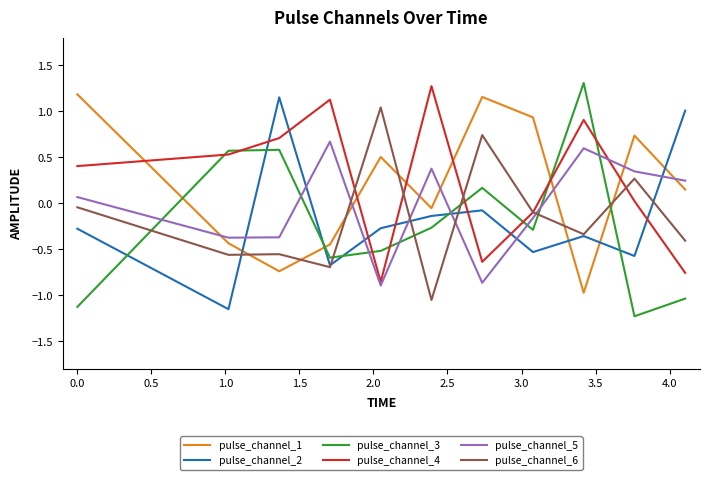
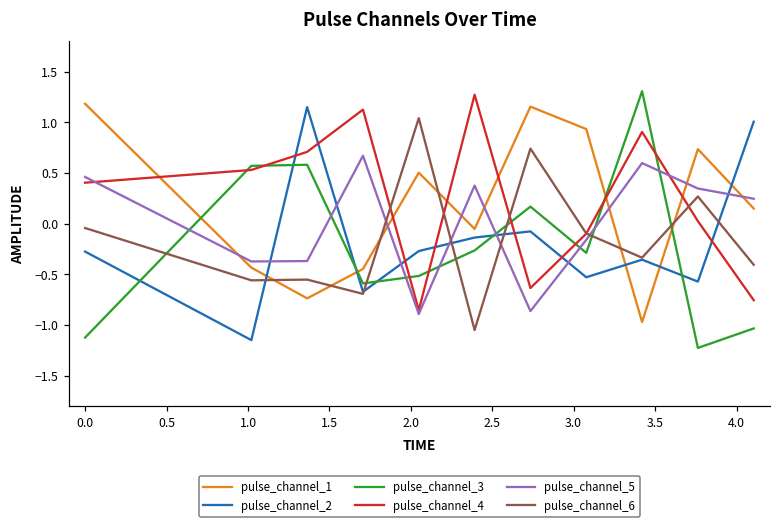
  {
    "pulse_channel_1": {
      "0.0": 1.2
    },
    "pulse_channel_2": {
      "0.0": -0.3
    },
    "pulse_channel_3": {
      "0.0": -1.1
    },
    "pulse_channel_4": {
      "0.0": 0.4
    },
    "pulse_channel_5": {
-     "0.0": 0.1
+     "0.0": 0.5
    },
    "pulse_channel_6": {
      "0.0": 0.0
    }
  }
